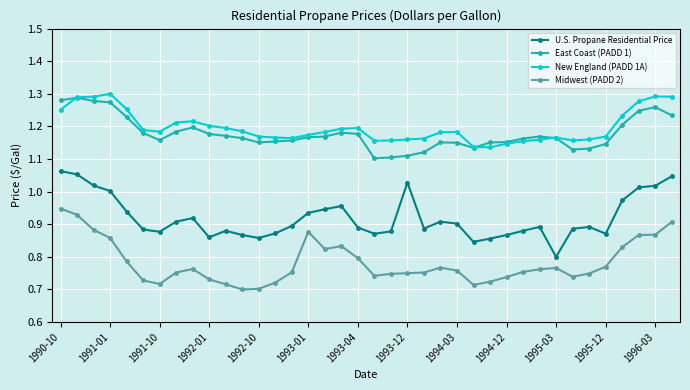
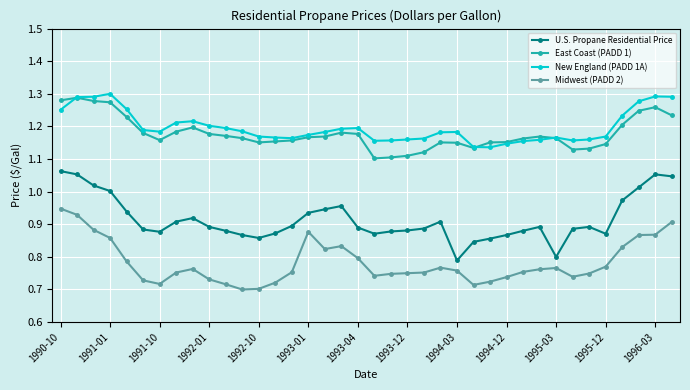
  {
    "U.S. Propane Residential Price": {
      "1990-10": 1.06,
      "1991-01": 1.00,
      "1991-10": 0.88,
-     "1992-01": 0.86,
+     "1992-01": 0.89,
      "1992-10": 0.86,
      "1993-01": 0.94,
      "1993-04": 0.89,
-     "1993-12": 1.03,
-     "1994-03": 0.90,
+     "1993-12": 0.88,
+     "1994-03": 0.79,
      "1994-12": 0.87,
      "1995-03": 0.80,
      "1995-12": 0.87,
-     "1996-03": 1.02
+     "1996-03": 1.05
    },
    "Midwest (PADD 2)": {
      "1990-10": 0.95,
      "1991-01": 0.86,
      "1991-10": 0.72,
      "1992-01": 0.73,
      "1992-10": 0.70,
      "1993-01": 0.88,
      "1993-04": 0.80,
      "1993-12": 0.75,
      "1994-03": 0.76,
      "1994-12": 0.74,
      "1995-03": 0.77,
      "1995-12": 0.77,
      "1996-03": 0.87
    }
  }
